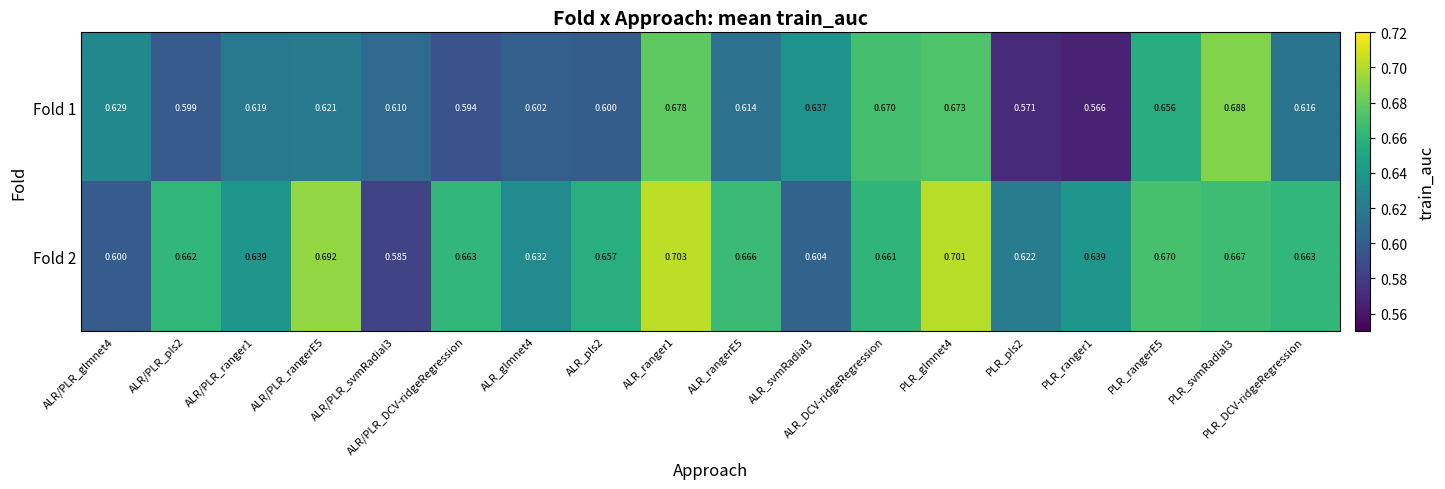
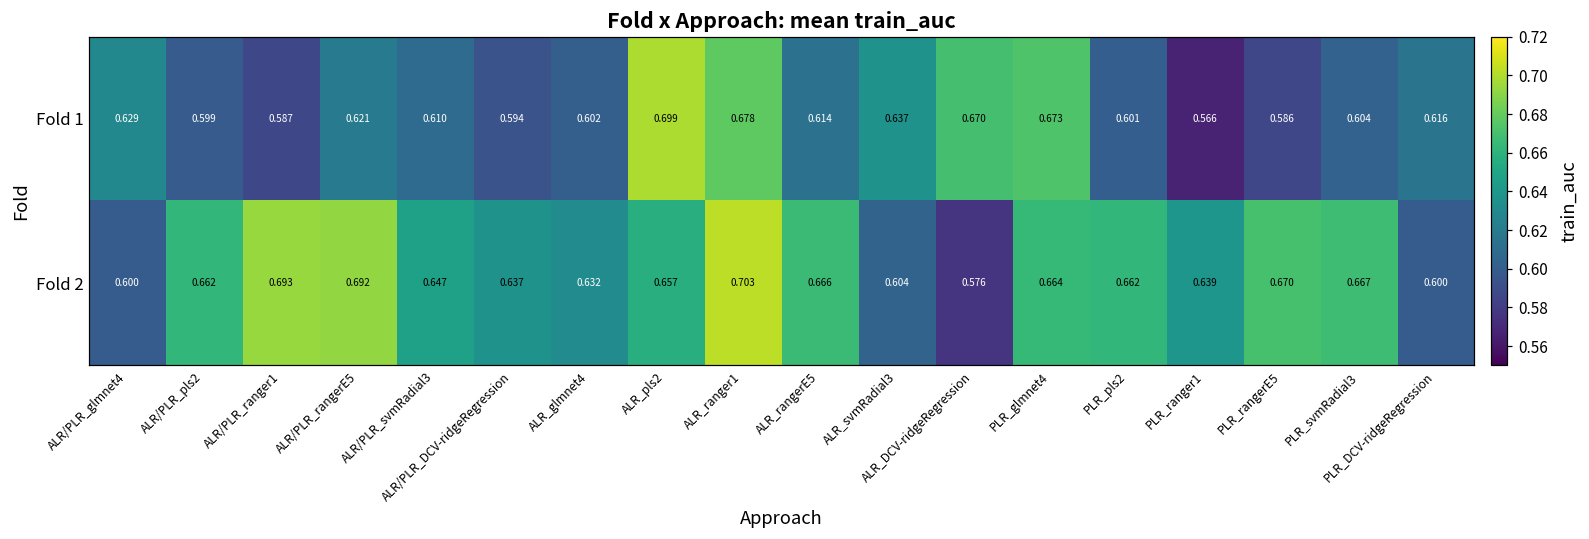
  {
    "Fold 1": {
      "ALR/PLR_glmnet4": 0.629,
      "ALR/PLR_pls2": 0.599,
-     "ALR/PLR_ranger1": 0.619,
+     "ALR/PLR_ranger1": 0.587,
      "ALR/PLR_rangerE5": 0.621,
      "ALR/PLR_svmRadial3": 0.610,
      "ALR/PLR_DCV-ridgeRegression": 0.594,
      "ALR_glmnet4": 0.602,
-     "ALR_pls2": 0.600,
+     "ALR_pls2": 0.699,
      "ALR_ranger1": 0.678,
      "ALR_rangerE5": 0.614,
      "ALR_svmRadial3": 0.637,
      "ALR_DCV-ridgeRegression": 0.670,
      "PLR_glmnet4": 0.673,
-     "PLR_pls2": 0.571,
+     "PLR_pls2": 0.601,
      "PLR_ranger1": 0.566,
-     "PLR_rangerE5": 0.656,
-     "PLR_svmRadial3": 0.688,
+     "PLR_rangerE5": 0.586,
+     "PLR_svmRadial3": 0.604,
      "PLR_DCV-ridgeRegression": 0.616
    },
    "Fold 2": {
      "ALR/PLR_glmnet4": 0.600,
      "ALR/PLR_pls2": 0.662,
-     "ALR/PLR_ranger1": 0.639,
+     "ALR/PLR_ranger1": 0.693,
      "ALR/PLR_rangerE5": 0.692,
-     "ALR/PLR_svmRadial3": 0.585,
-     "ALR/PLR_DCV-ridgeRegression": 0.663,
+     "ALR/PLR_svmRadial3": 0.647,
+     "ALR/PLR_DCV-ridgeRegression": 0.637,
      "ALR_glmnet4": 0.632,
      "ALR_pls2": 0.657,
      "ALR_ranger1": 0.703,
      "ALR_rangerE5": 0.666,
      "ALR_svmRadial3": 0.604,
-     "ALR_DCV-ridgeRegression": 0.661,
-     "PLR_glmnet4": 0.701,
-     "PLR_pls2": 0.622,
+     "ALR_DCV-ridgeRegression": 0.576,
+     "PLR_glmnet4": 0.664,
+     "PLR_pls2": 0.662,
      "PLR_ranger1": 0.639,
      "PLR_rangerE5": 0.670,
      "PLR_svmRadial3": 0.667,
-     "PLR_DCV-ridgeRegression": 0.663
+     "PLR_DCV-ridgeRegression": 0.600
    }
  }
